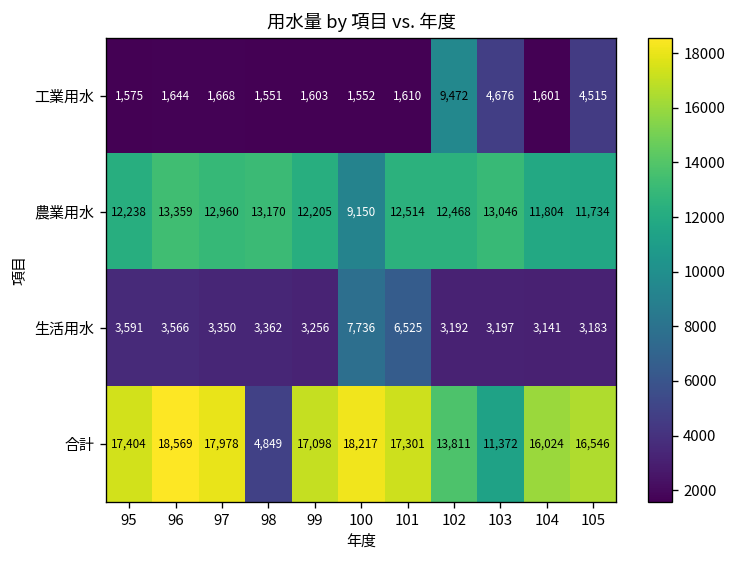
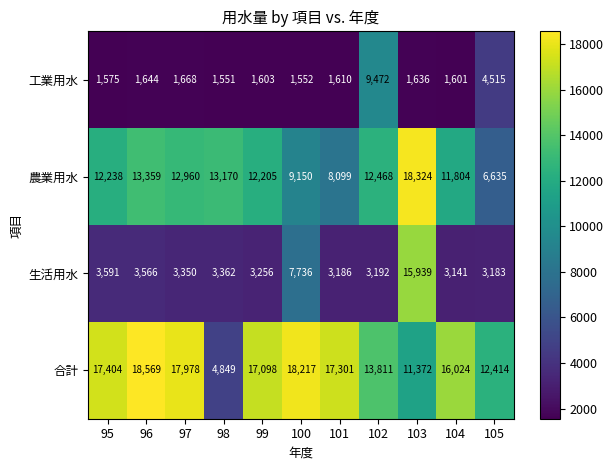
  {
    "工業用水": {
      "95": "1,575",
      "96": "1,644",
      "97": "1,668",
      "98": "1,551",
      "99": "1,603",
      "100": "1,552",
      "101": "1,610",
      "102": "9,472",
-     "103": "4,676",
+     "103": "1,636",
      "104": "1,601",
      "105": "4,515"
    },
    "農業用水": {
      "95": "12,238",
      "96": "13,359",
      "97": "12,960",
      "98": "13,170",
      "99": "12,205",
      "100": "9,150",
-     "101": "12,514",
+     "101": "8,099",
      "102": "12,468",
-     "103": "13,046",
+     "103": "18,324",
      "104": "11,804",
-     "105": "11,734"
+     "105": "6,635"
    },
    "生活用水": {
      "95": "3,591",
      "96": "3,566",
      "97": "3,350",
      "98": "3,362",
      "99": "3,256",
      "100": "7,736",
-     "101": "6,525",
+     "101": "3,186",
      "102": "3,192",
-     "103": "3,197",
+     "103": "15,939",
      "104": "3,141",
      "105": "3,183"
    },
    "合計": {
      "95": "17,404",
      "96": "18,569",
      "97": "17,978",
      "98": "4,849",
      "99": "17,098",
      "100": "18,217",
      "101": "17,301",
      "102": "13,811",
      "103": "11,372",
      "104": "16,024",
-     "105": "16,546"
+     "105": "12,414"
    }
  }
